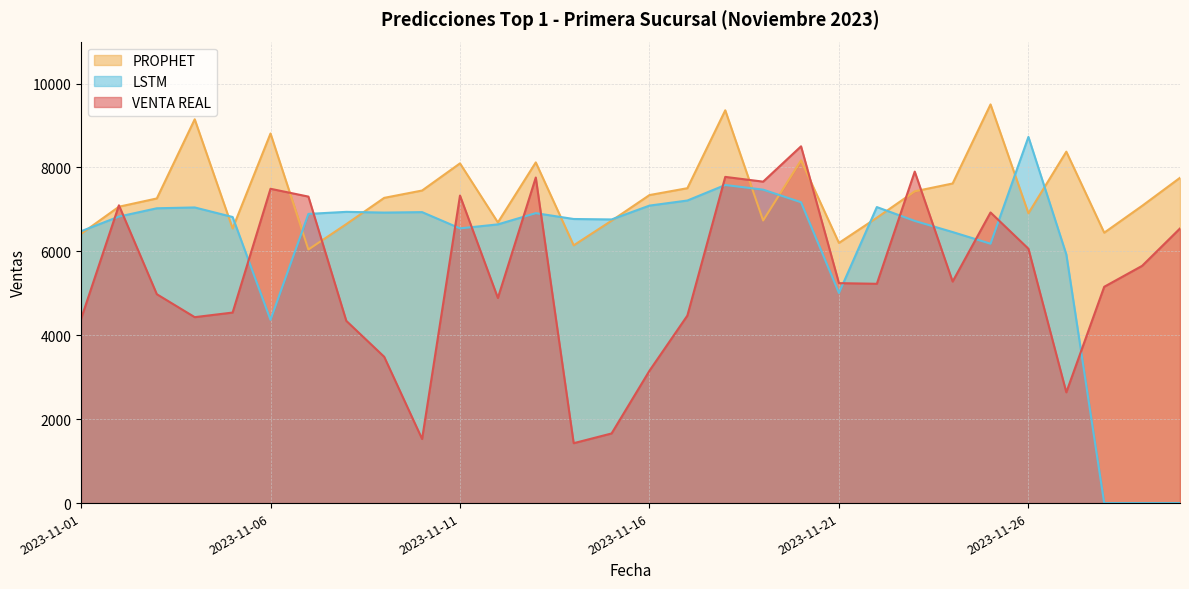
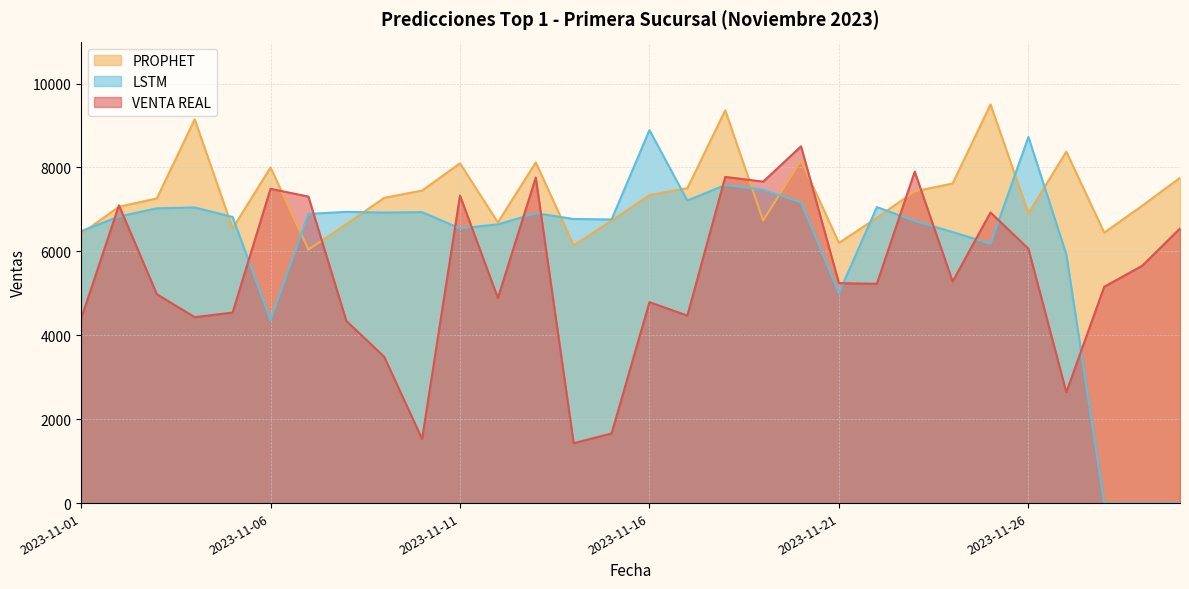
  {
    "PROPHET": {
      "2023-11-01": 6400,
-     "2023-11-06": 8800,
+     "2023-11-06": 8000,
      "2023-11-11": 8100,
      "2023-11-16": 7300,
      "2023-11-21": 6200,
      "2023-11-26": 6900
    },
    "LSTM": {
      "2023-11-01": 6500,
      "2023-11-06": 4400,
      "2023-11-11": 6500,
-     "2023-11-16": 7100,
+     "2023-11-16": 8900,
      "2023-11-21": 5000,
      "2023-11-26": 8700
    },
    "VENTA REAL": {
      "2023-11-01": 4400,
      "2023-11-06": 7500,
      "2023-11-11": 7300,
-     "2023-11-16": 3200,
+     "2023-11-16": 4800,
      "2023-11-21": 5200,
      "2023-11-26": 6100
    }
  }
